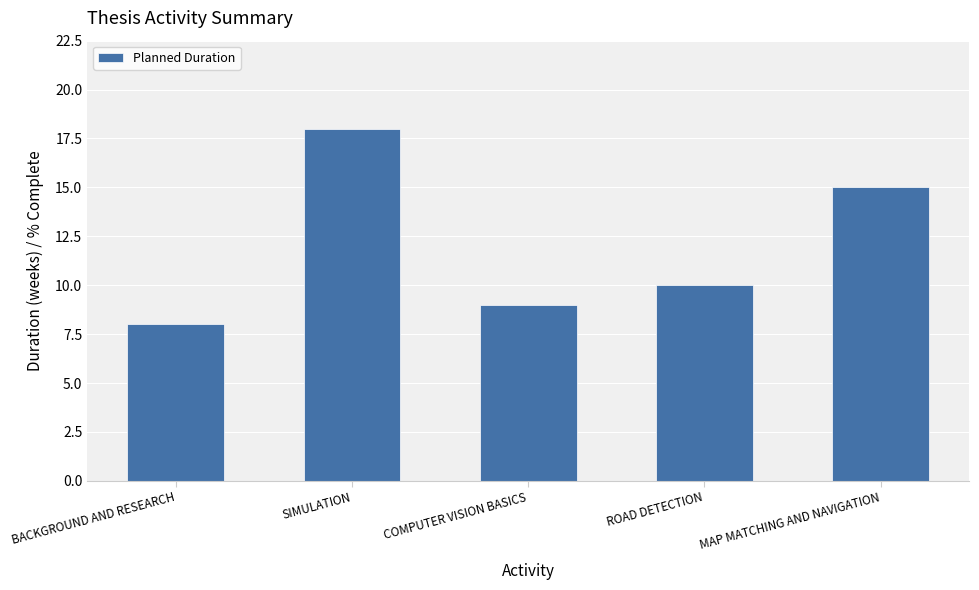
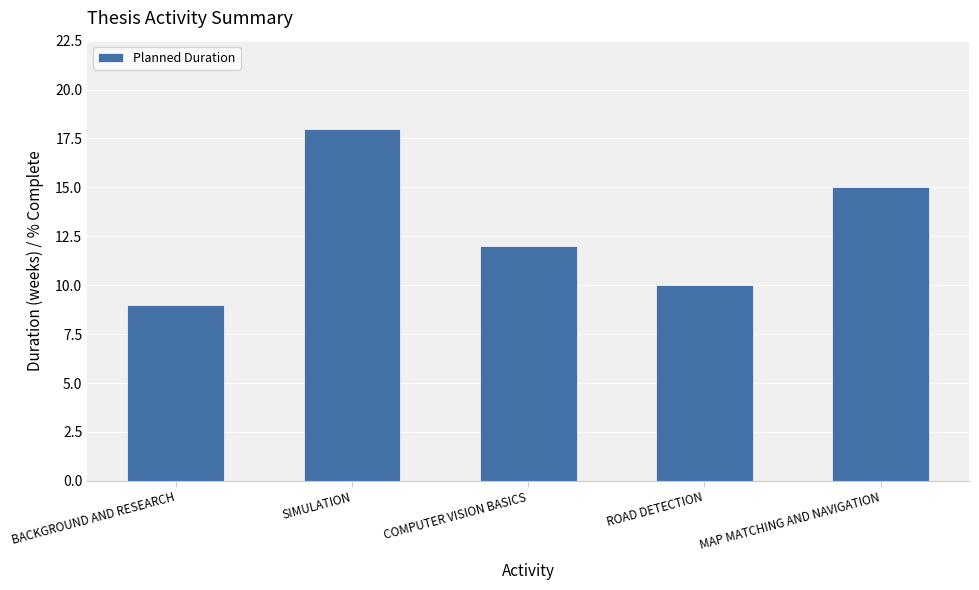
  {
-   "BACKGROUND AND RESEARCH": 8,
+   "BACKGROUND AND RESEARCH": 9,
    "SIMULATION": 18,
-   "COMPUTER VISION BASICS": 9,
+   "COMPUTER VISION BASICS": 12,
    "ROAD DETECTION": 10,
    "MAP MATCHING AND NAVIGATION": 15
  }
